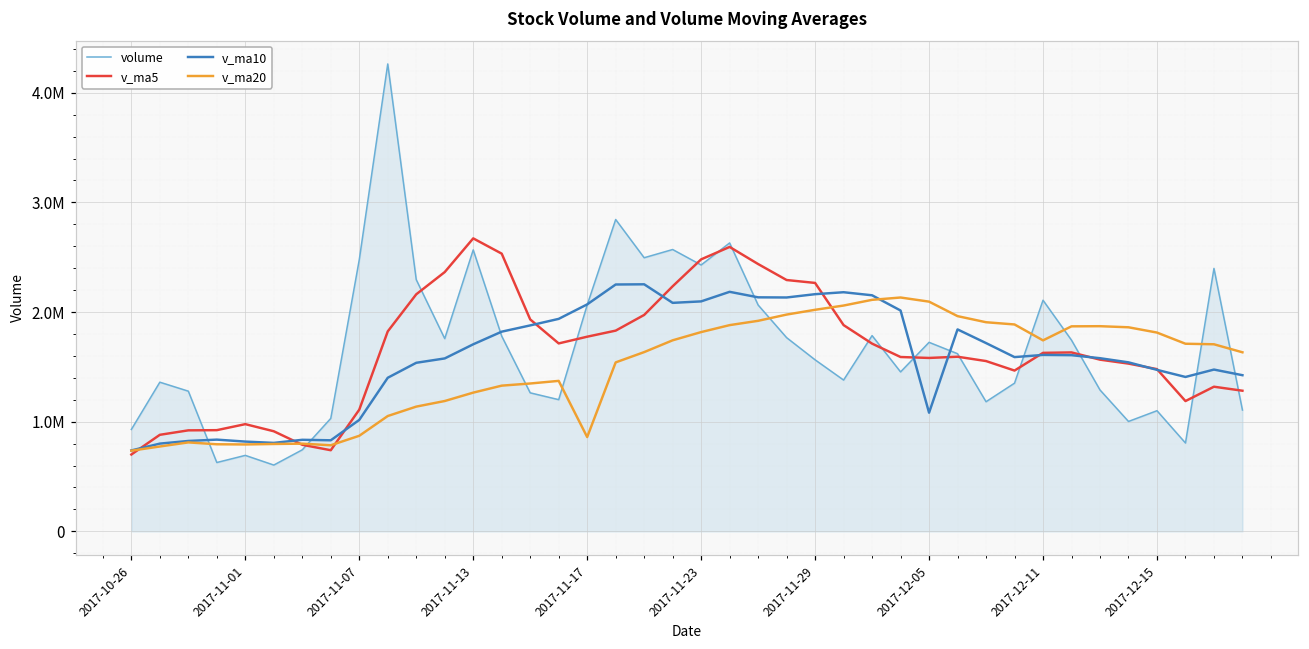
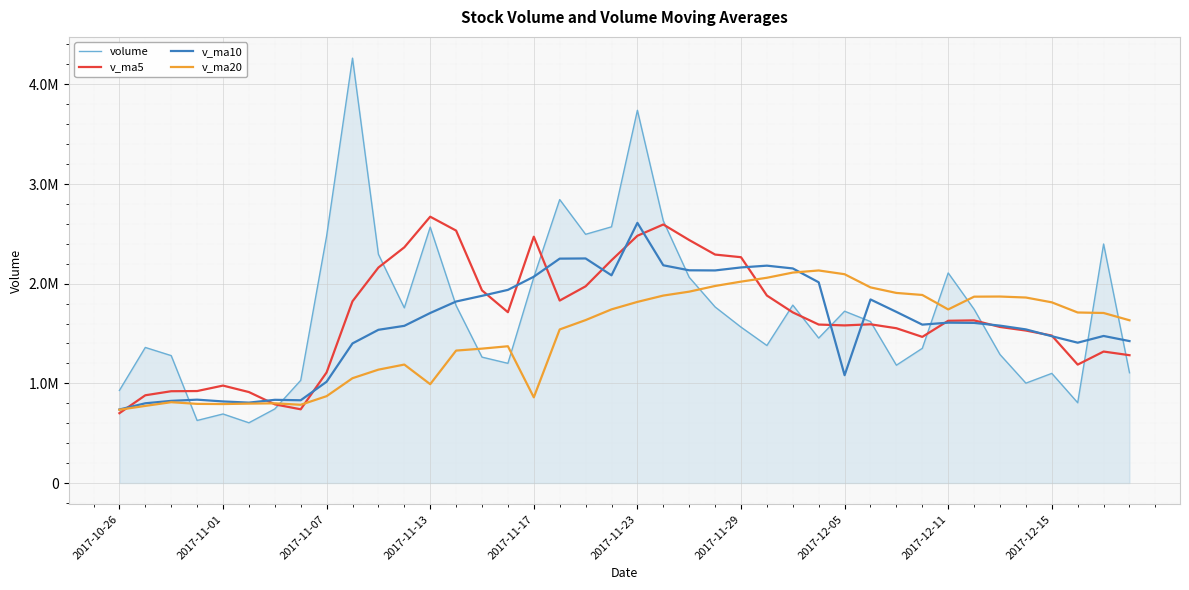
  {
    "volume": {
      "2017-10-26": 900000,
      "2017-11-01": 700000,
      "2017-11-07": 2500000,
      "2017-11-13": 2600000,
-     "2017-11-23": 2400000,
+     "2017-11-23": 3700000,
      "2017-11-29": 1600000,
      "2017-12-05": 1700000,
      "2017-12-11": 2100000,
      "2017-12-15": 1100000
    },
    "v_ma5": {
      "2017-10-26": 700000,
      "2017-11-01": 1000000,
      "2017-11-07": 1100000,
      "2017-11-13": 2700000,
-     "2017-11-17": 1800000,
+     "2017-11-17": 2500000,
      "2017-11-23": 2500000,
      "2017-11-29": 2300000,
      "2017-12-05": 1600000
    },
    "v_ma10": {
      "2017-11-01": 800000,
      "2017-11-07": 1000000,
      "2017-11-13": 1700000,
-     "2017-11-23": 2100000,
+     "2017-11-23": 2600000,
      "2017-11-29": 2200000,
      "2017-12-05": 1100000
    },
    "v_ma20": {
      "2017-11-01": 800000,
      "2017-11-07": 900000,
-     "2017-11-13": 1300000,
+     "2017-11-13": 1000000,
      "2017-11-17": 900000,
      "2017-11-23": 1800000,
      "2017-11-29": 2000000,
      "2017-12-05": 2100000,
      "2017-12-11": 1700000,
      "2017-12-15": 1800000
    }
  }
